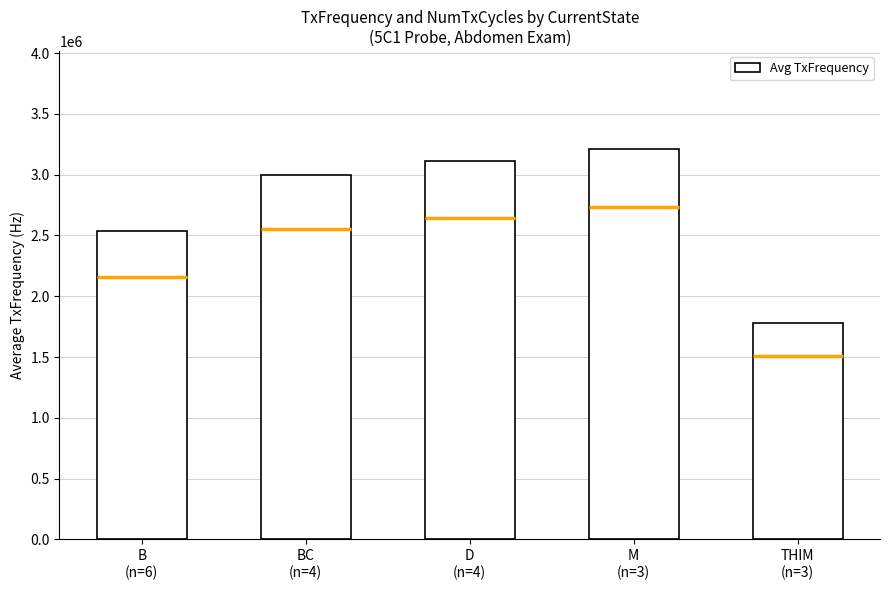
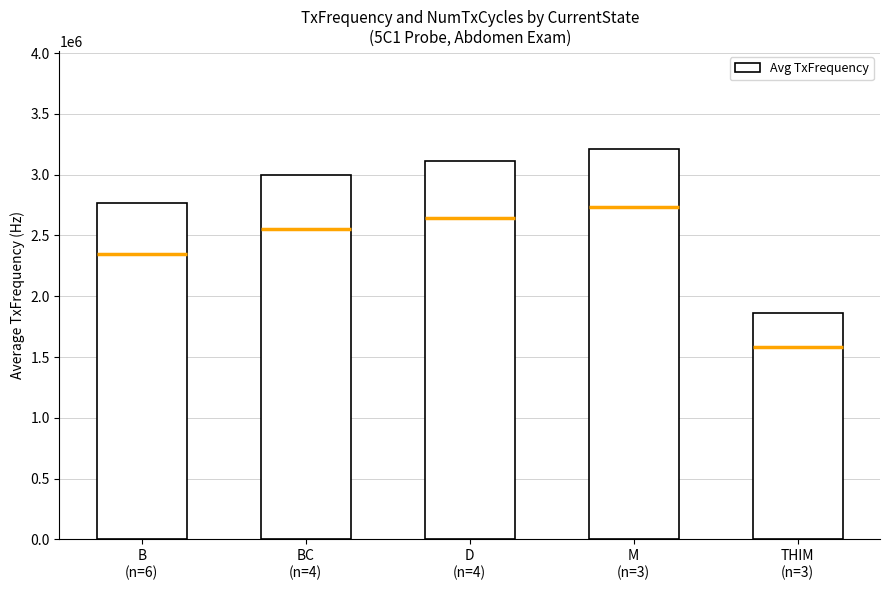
  {
-   "B (n=6)": 2540000,
+   "B (n=6)": 2770000,
    "BC (n=4)": 3000000,
    "D (n=4)": 3110000,
    "M (n=3)": 3210000,
-   "THIM (n=3)": 1780000
+   "THIM (n=3)": 1860000
  }
